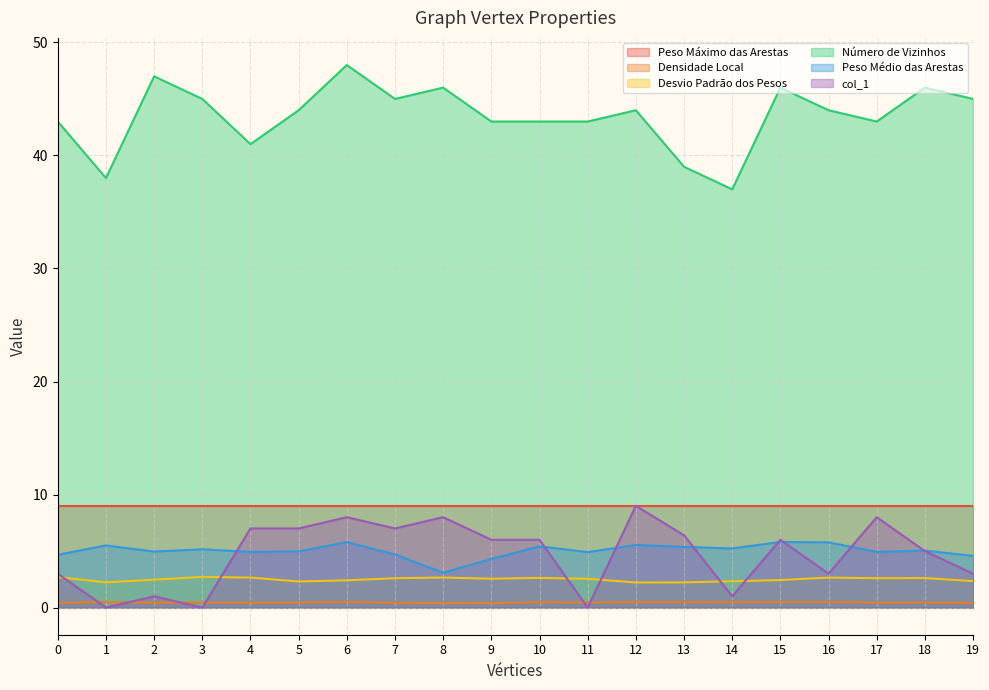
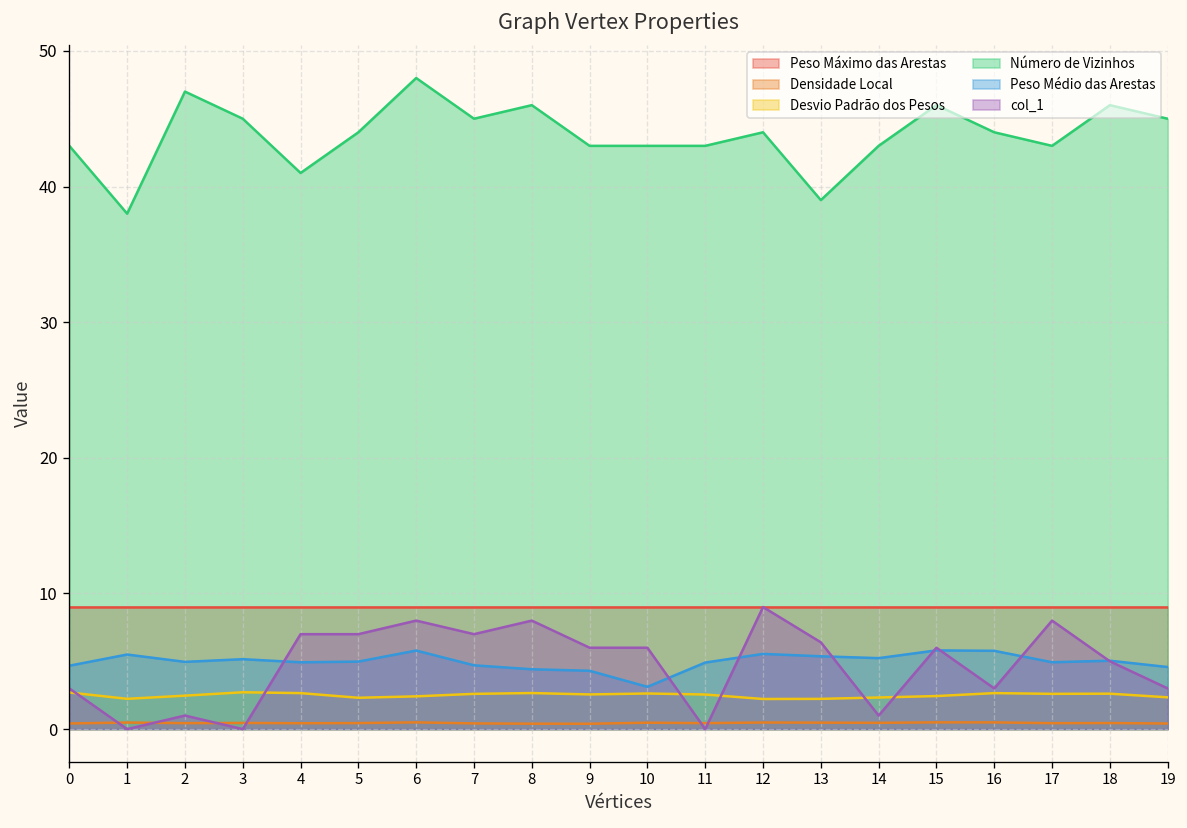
  {
    "Número de Vizinhos": {
      "0": 43,
      "1": 38,
      "2": 47,
      "3": 45,
      "4": 41,
      "5": 44,
      "6": 48,
      "7": 45,
      "8": 46,
      "9": 43,
      "10": 43,
      "11": 43,
      "12": 44,
      "13": 39,
-     "14": 37,
+     "14": 43,
      "16": 44,
      "17": 43,
      "19": 45
    },
    "Peso Médio das Arestas": {
      "0": 4.7,
      "1": 5.5,
      "2": 5.0,
      "3": 5.2,
      "4": 4.9,
      "5": 5.0,
      "6": 5.8,
      "7": 4.7,
-     "8": 3.1,
+     "8": 4.4,
      "9": 4.3,
-     "10": 5.4,
+     "10": 3.1,
      "11": 4.9,
      "12": 5.5,
      "13": 5.4,
      "14": 5.2,
      "16": 5.8,
      "17": 4.9,
      "19": 4.6
    },
    "col_1": {
      "0": 3.0,
      "1": 0.0,
      "2": 1.0,
      "3": 0.0,
      "4": 7.0,
      "5": 7.0,
      "6": 8.0,
      "7": 7.0,
      "8": 8.0,
      "9": 6.0,
      "10": 6.0,
      "11": 0.0,
      "13": 6.4,
      "14": 1.0,
      "16": 3.0,
      "17": 8.0,
      "19": 3.0
    }
  }
